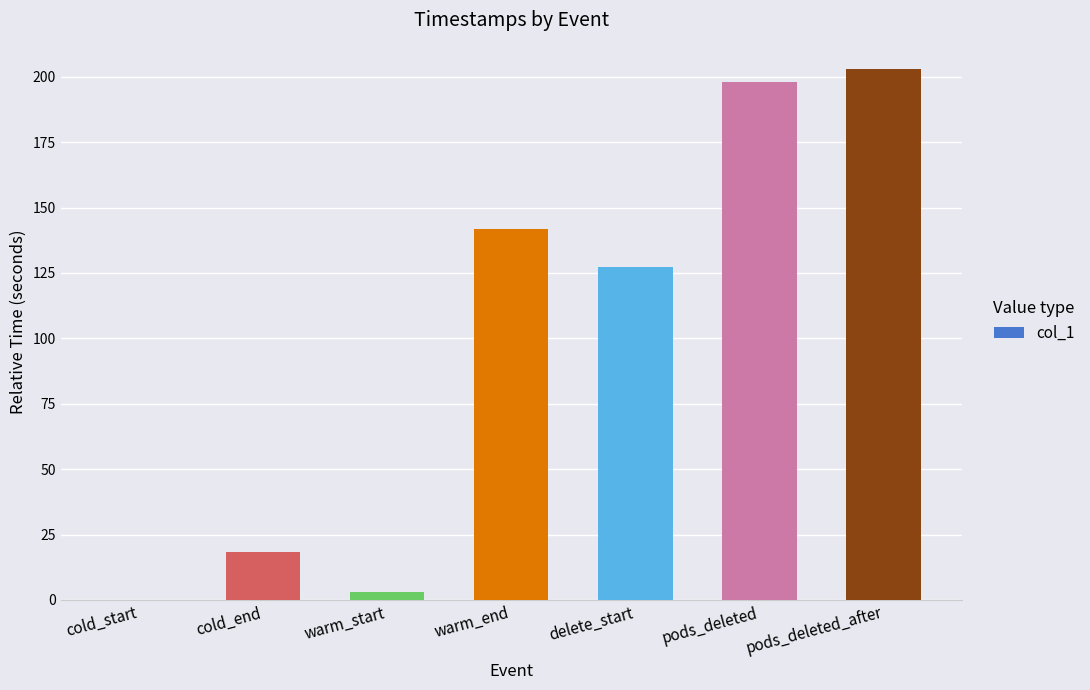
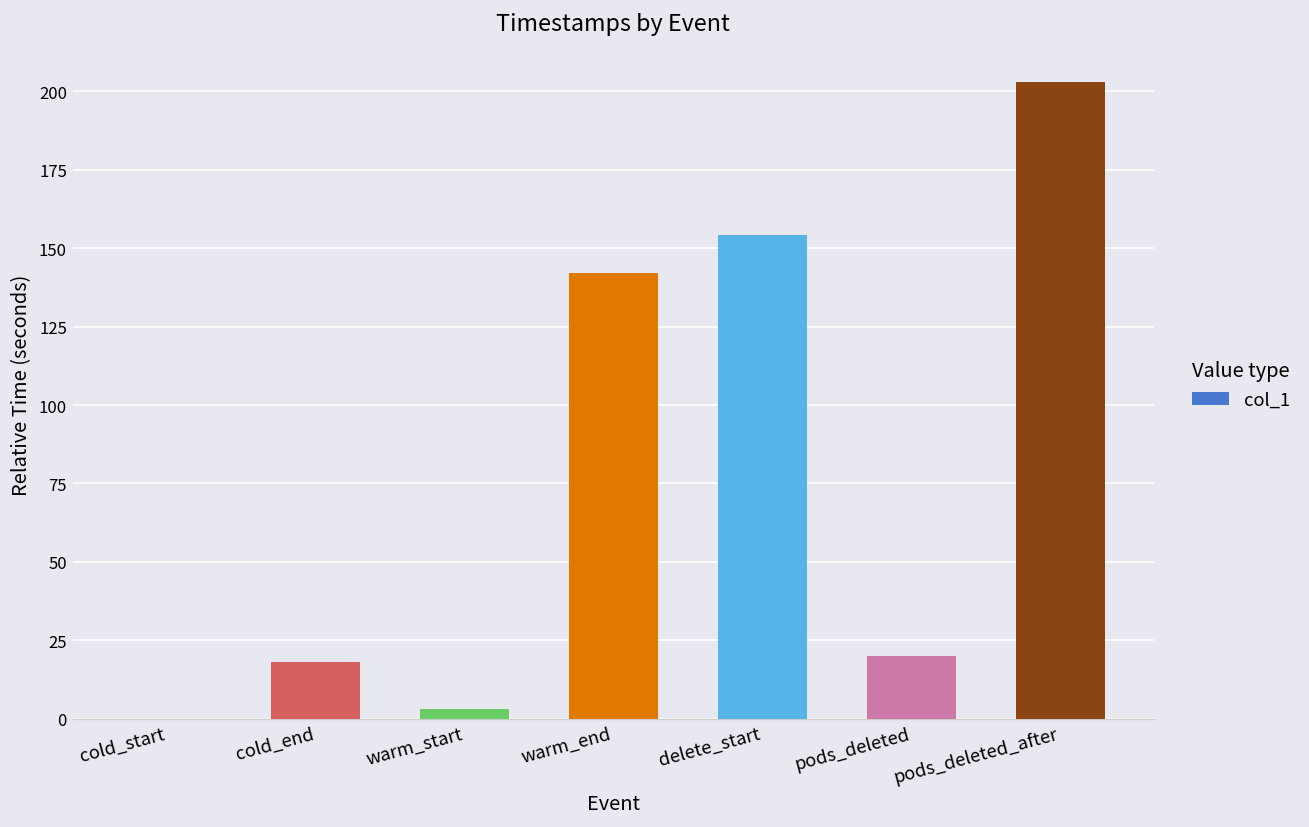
  {
    "cold_start": 0,
    "cold_end": 18,
    "warm_start": 3,
    "warm_end": 142,
-   "delete_start": 127,
-   "pods_deleted": 198,
+   "delete_start": 154,
+   "pods_deleted": 20,
    "pods_deleted_after": 203
  }
